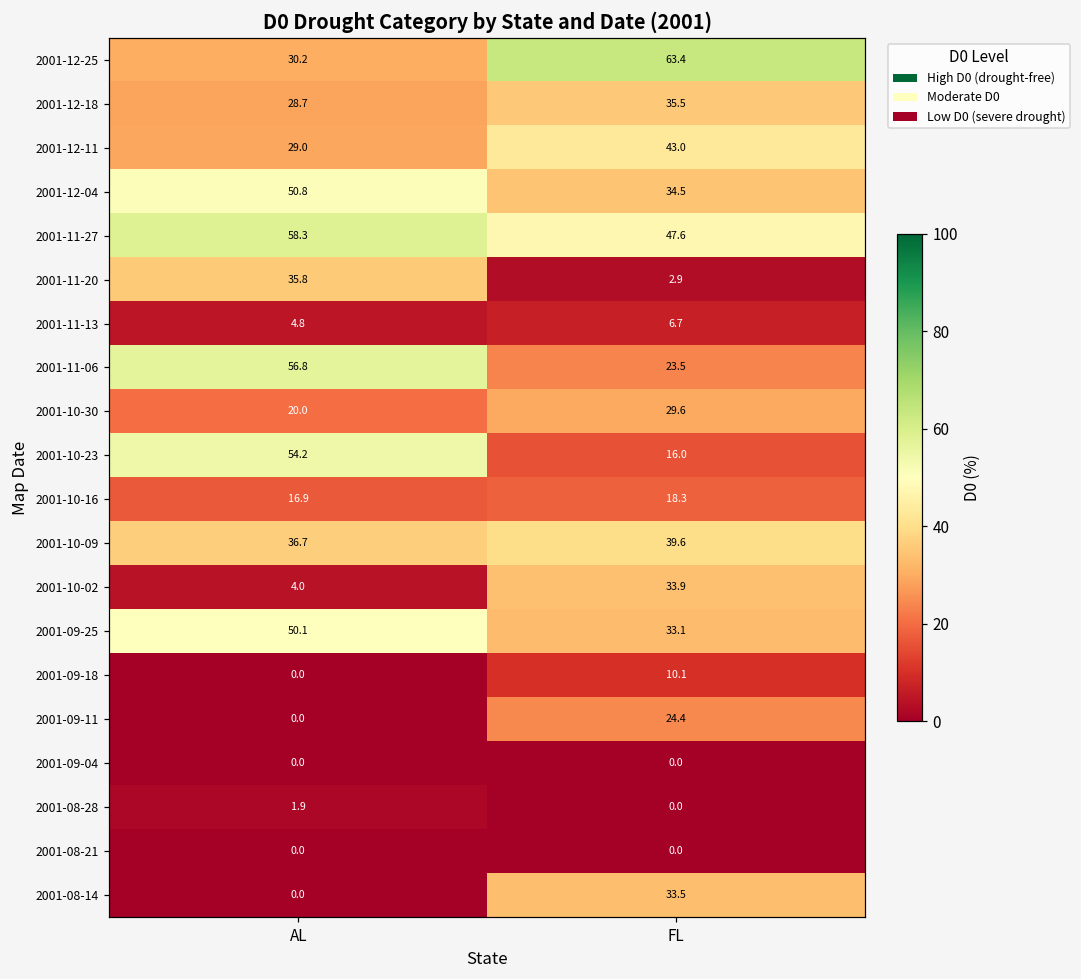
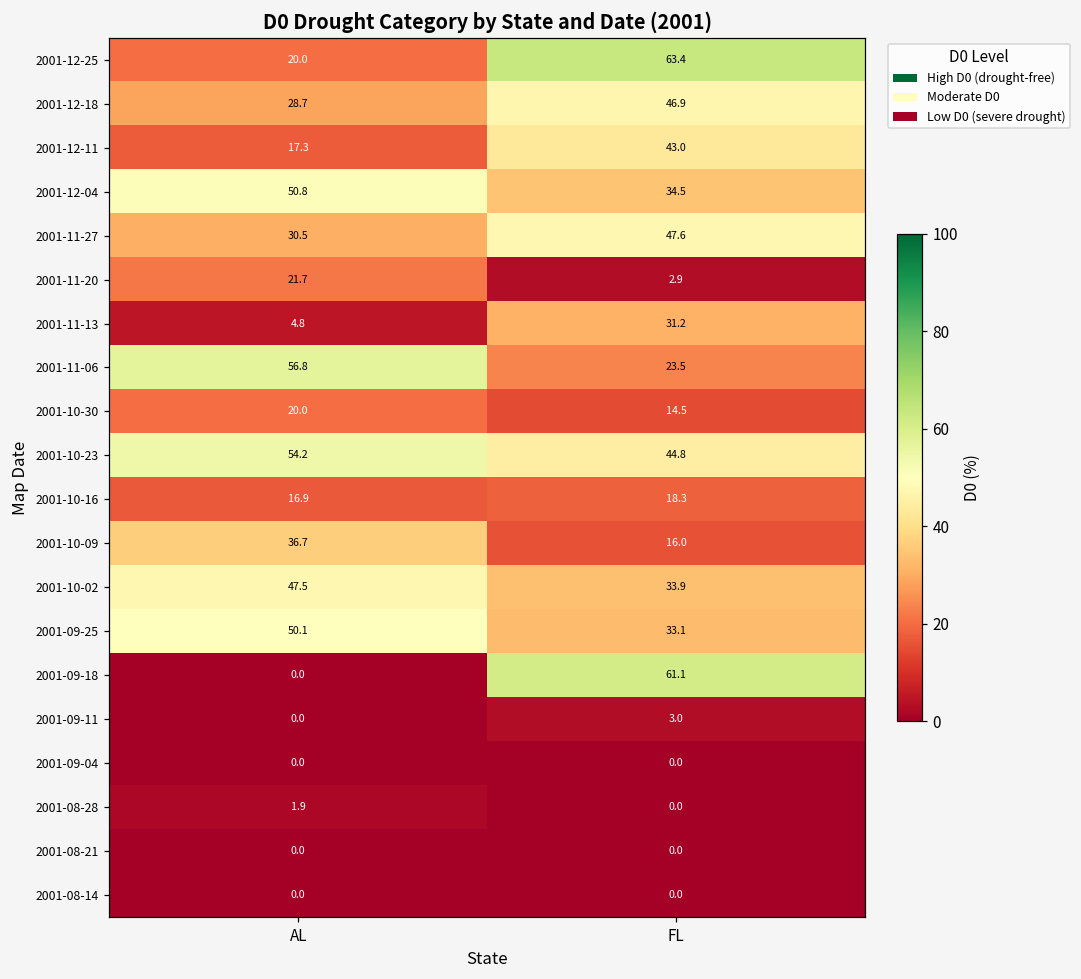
  {
    "2001-12-25": {
-     "AL": 30.2,
+     "AL": 20.0,
      "FL": 63.4
    },
    "2001-12-18": {
      "AL": 28.7,
-     "FL": 35.5
+     "FL": 46.9
    },
    "2001-12-11": {
-     "AL": 29.0,
+     "AL": 17.3,
      "FL": 43.0
    },
    "2001-12-04": {
      "AL": 50.8,
      "FL": 34.5
    },
    "2001-11-27": {
-     "AL": 58.3,
+     "AL": 30.5,
      "FL": 47.6
    },
    "2001-11-20": {
-     "AL": 35.8,
+     "AL": 21.7,
      "FL": 2.9
    },
    "2001-11-13": {
      "AL": 4.8,
-     "FL": 6.7
+     "FL": 31.2
    },
    "2001-11-06": {
      "AL": 56.8,
      "FL": 23.5
    },
    "2001-10-30": {
      "AL": 20.0,
-     "FL": 29.6
+     "FL": 14.5
    },
    "2001-10-23": {
      "AL": 54.2,
-     "FL": 16.0
+     "FL": 44.8
    },
    "2001-10-16": {
      "AL": 16.9,
      "FL": 18.3
    },
    "2001-10-09": {
      "AL": 36.7,
-     "FL": 39.6
+     "FL": 16.0
    },
    "2001-10-02": {
-     "AL": 4.0,
+     "AL": 47.5,
      "FL": 33.9
    },
    "2001-09-25": {
      "AL": 50.1,
      "FL": 33.1
    },
    "2001-09-18": {
      "AL": 0.0,
-     "FL": 10.1
+     "FL": 61.1
    },
    "2001-09-11": {
      "AL": 0.0,
-     "FL": 24.4
+     "FL": 3.0
    },
    "2001-09-04": {
      "AL": 0.0,
      "FL": 0.0
    },
    "2001-08-28": {
      "AL": 1.9,
      "FL": 0.0
    },
    "2001-08-21": {
      "AL": 0.0,
      "FL": 0.0
    },
    "2001-08-14": {
      "AL": 0.0,
-     "FL": 33.5
+     "FL": 0.0
    }
  }
